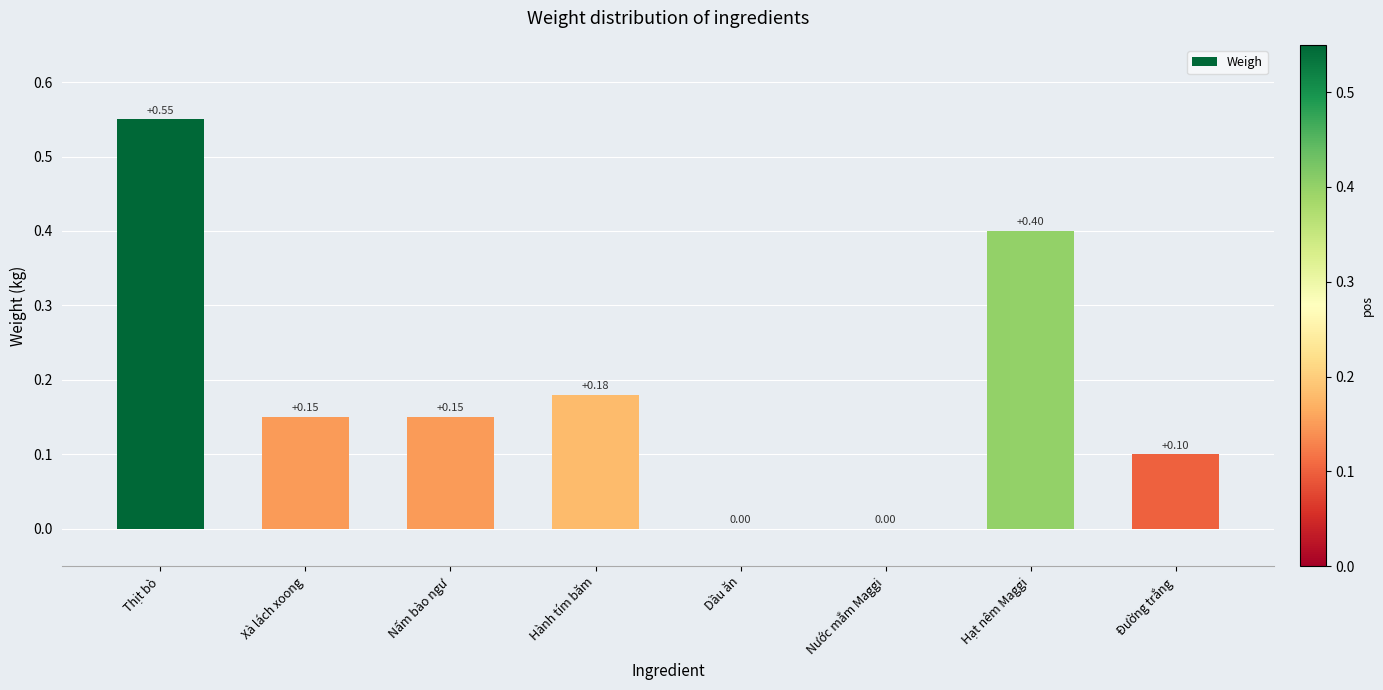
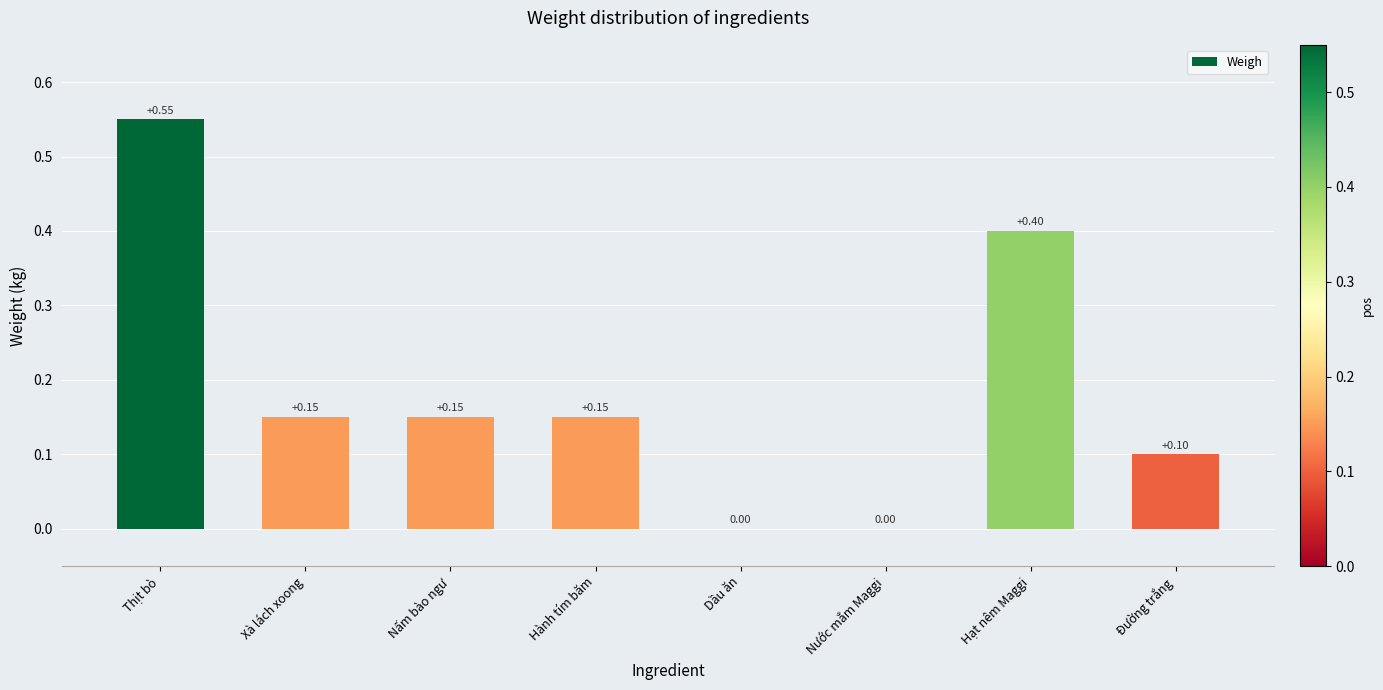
  {
    "Thịt bò": "+0.55",
    "Xà lách xoong": "+0.15",
    "Nấm bào ngư": "+0.15",
-   "Hành tím băm": "+0.18",
+   "Hành tím băm": "+0.15",
    "Dầu ăn": "0.00",
    "Nước mắm Maggi": "0.00",
    "Hạt nêm Maggi": "+0.40",
    "Đường trắng": "+0.10"
  }
